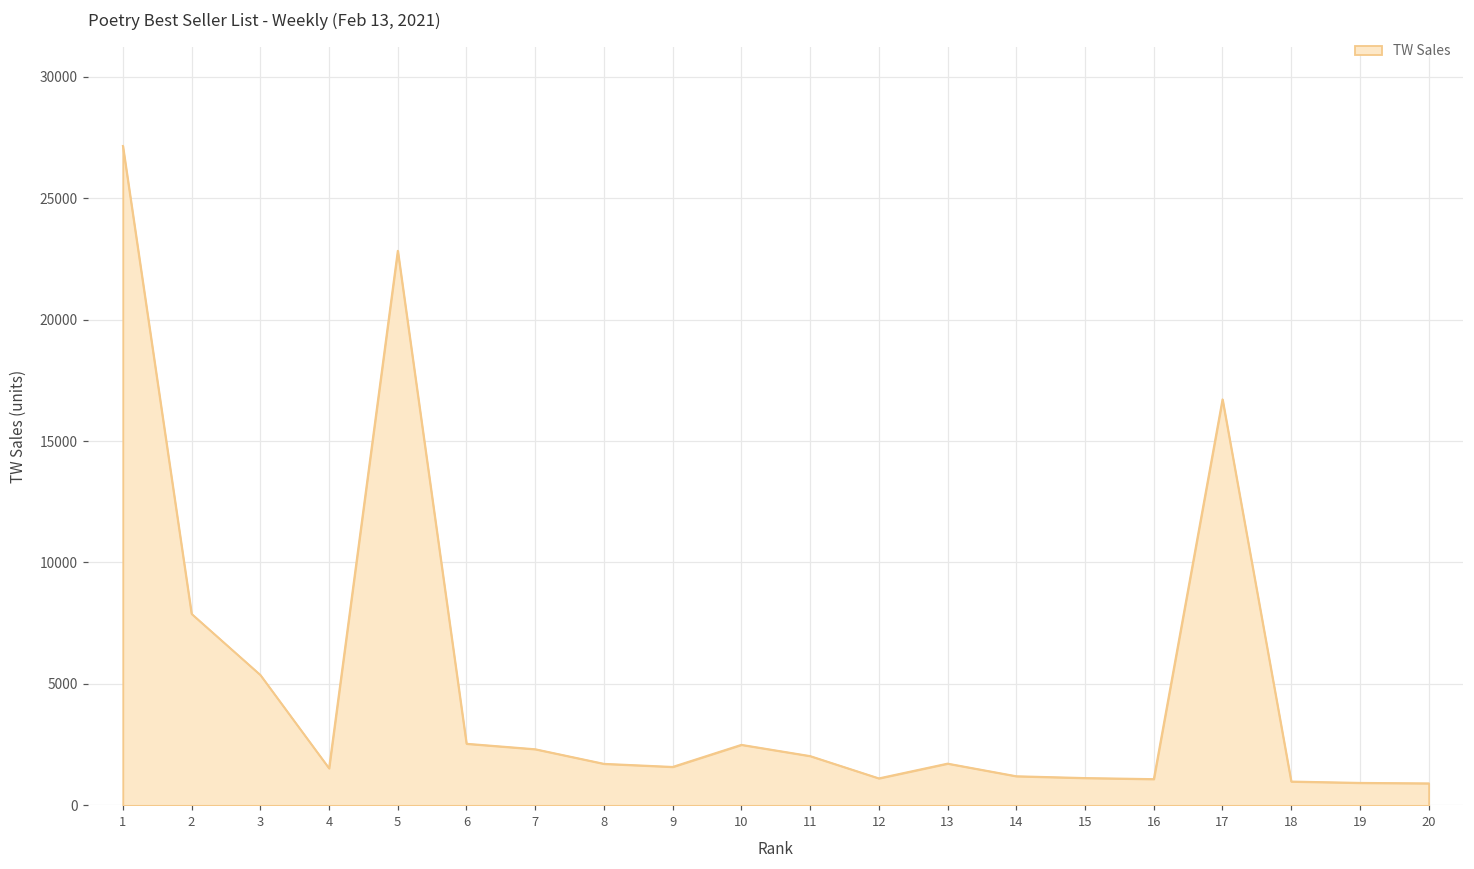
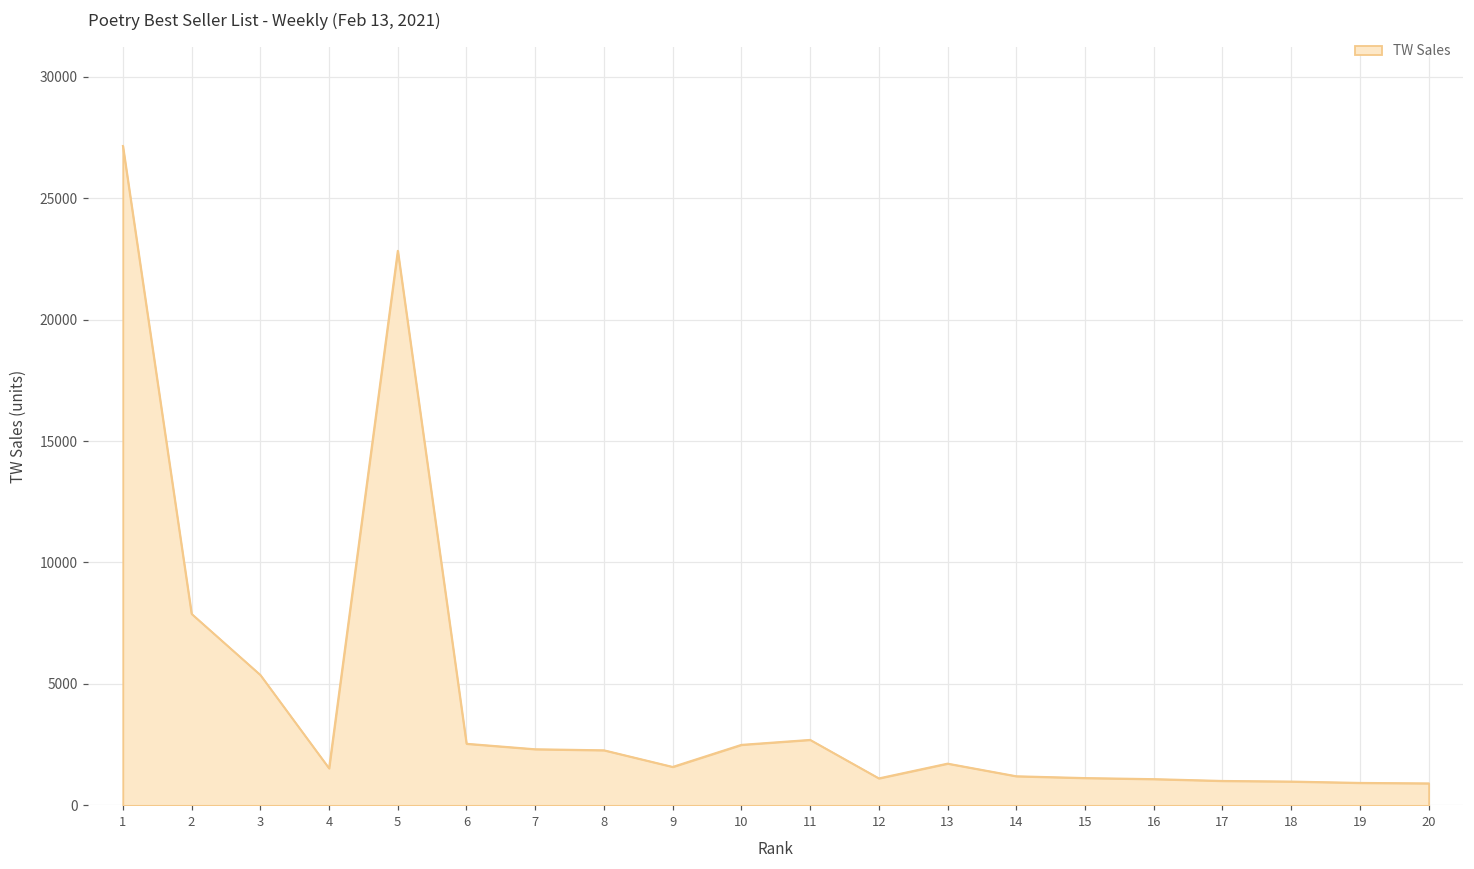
  {
    "1": 27200,
    "2": 7900,
    "3": 5400,
    "4": 1500,
    "5": 22800,
    "6": 2500,
    "7": 2300,
-   "8": 1700,
+   "8": 2300,
    "9": 1600,
    "10": 2500,
-   "11": 2000,
+   "11": 2700,
    "12": 1100,
    "13": 1700,
    "14": 1200,
    "15": 1100,
    "16": 1100,
-   "17": 16700,
+   "17": 1000,
    "18": 1000,
    "19": 900,
    "20": 900
  }
